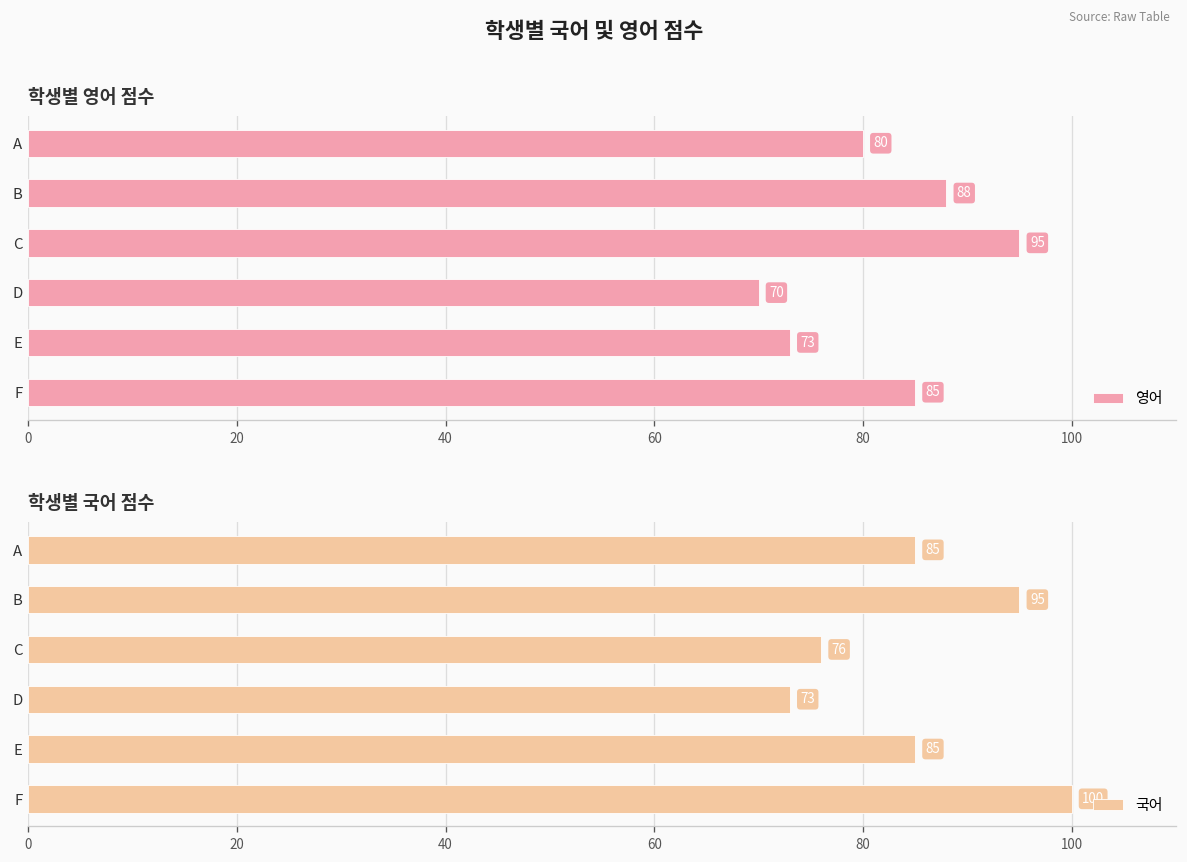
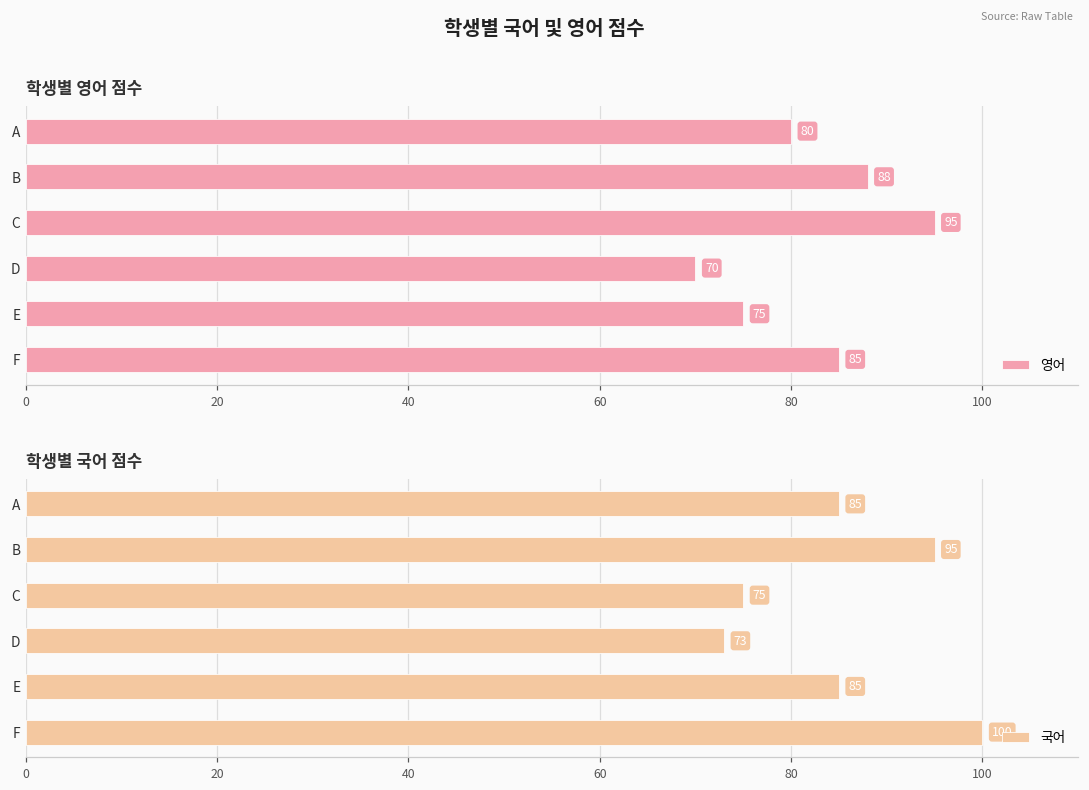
  {
    "학생별 영어 점수": {
-     "E": 73
+     "E": 75
    },
    "학생별 국어 점수": {
-     "C": 76
+     "C": 75
    }
  }
